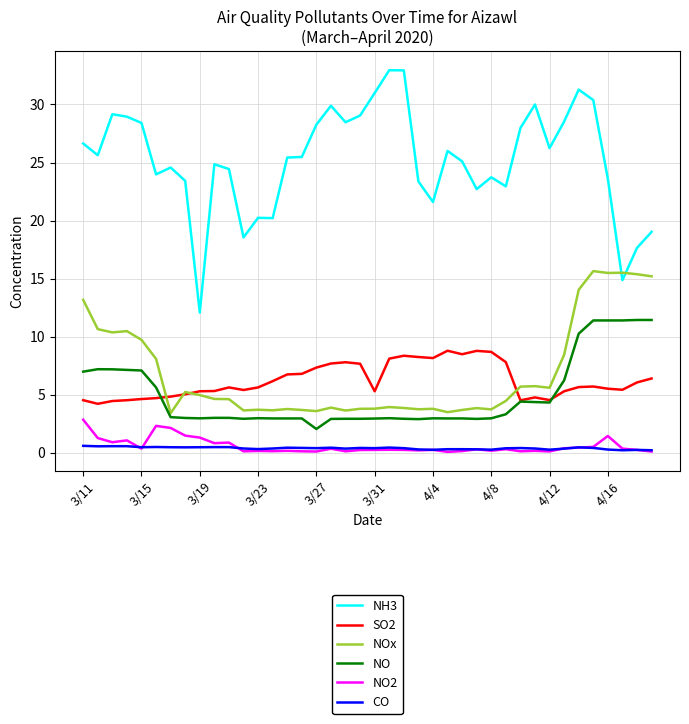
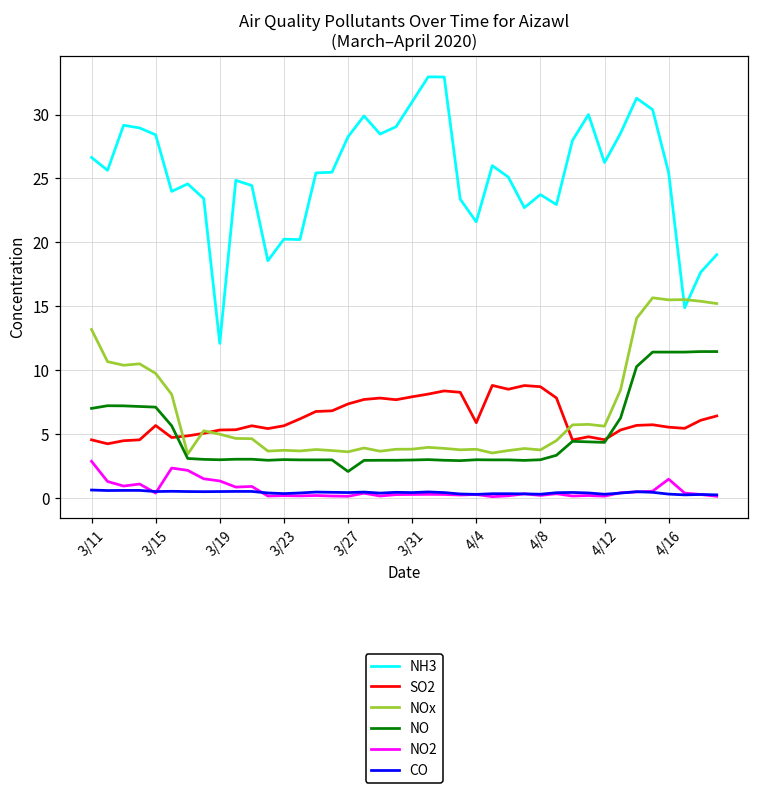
  {
    "NH3": {
      "3/11": 26.6,
      "3/15": 28.4,
      "3/19": 12.1,
      "3/23": 20.2,
      "3/27": 28.3,
      "3/31": 31.0,
      "4/4": 21.6,
      "4/8": 23.7,
      "4/12": 26.2,
-     "4/16": 23.6
+     "4/16": 25.5
    },
    "SO2": {
      "3/11": 4.5,
-     "3/15": 4.6,
+     "3/15": 5.7,
      "3/19": 5.3,
      "3/23": 5.6,
      "3/27": 7.3,
-     "3/31": 5.3,
-     "4/4": 8.2,
+     "3/31": 7.9,
+     "4/4": 5.9,
      "4/8": 8.7,
      "4/16": 5.5
    },
    "NOx": {
      "3/11": 13.2,
      "3/15": 9.7,
      "3/19": 5.0,
      "3/23": 3.7,
      "3/27": 3.6,
      "3/31": 3.8,
      "4/4": 3.8,
      "4/8": 3.7,
      "4/12": 5.6,
      "4/16": 15.5
    },
    "NO": {
      "3/11": 7.0,
      "3/15": 7.1,
      "3/19": 3.0,
      "3/23": 3.0,
      "3/27": 2.1,
      "3/31": 3.0,
      "4/4": 3.0,
      "4/8": 3.0,
      "4/16": 11.4
    },
    "NO2": {
      "3/11": 2.9,
      "3/19": 1.3,
      "3/27": 0.1,
      "4/16": 1.5
    },
    "CO": {
      "3/11": 0.6,
      "3/19": 0.5,
      "3/27": 0.4,
      "4/16": 0.3
    }
  }
